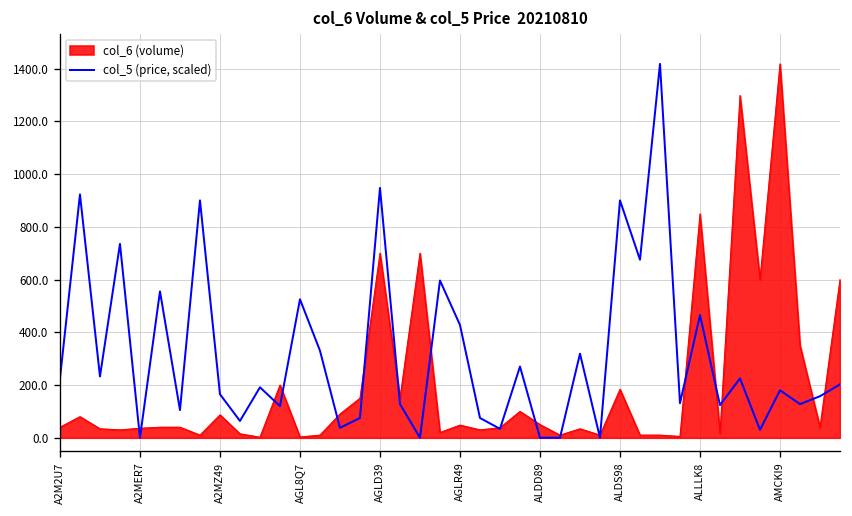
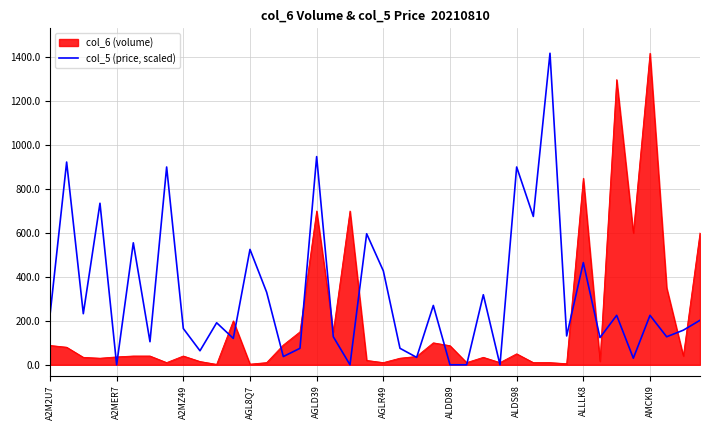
  {
    "col_6 (volume)": {
-     "A2M2U7": 40,
+     "A2M2U7": 90,
      "A2MER7": 40,
-     "A2MZ49": 90,
+     "A2MZ49": 40,
      "AGL8Q7": 0,
      "AGLD39": 700,
-     "AGLR49": 50,
-     "ALDD89": 50,
-     "ALDS98": 180,
+     "AGLR49": 10,
+     "ALDD89": 90,
+     "ALDS98": 50,
      "ALLLK8": 850,
      "AMCKI9": 1420
    },
    "col_5 (price, scaled)": {
      "A2M2U7": 230,
      "A2MER7": 0,
      "A2MZ49": 170,
      "AGL8Q7": 530,
      "AGLD39": 950,
      "AGLR49": 430,
      "ALDD89": 0,
      "ALDS98": 900,
      "ALLLK8": 470,
-     "AMCKI9": 180
+     "AMCKI9": 230
    }
  }
